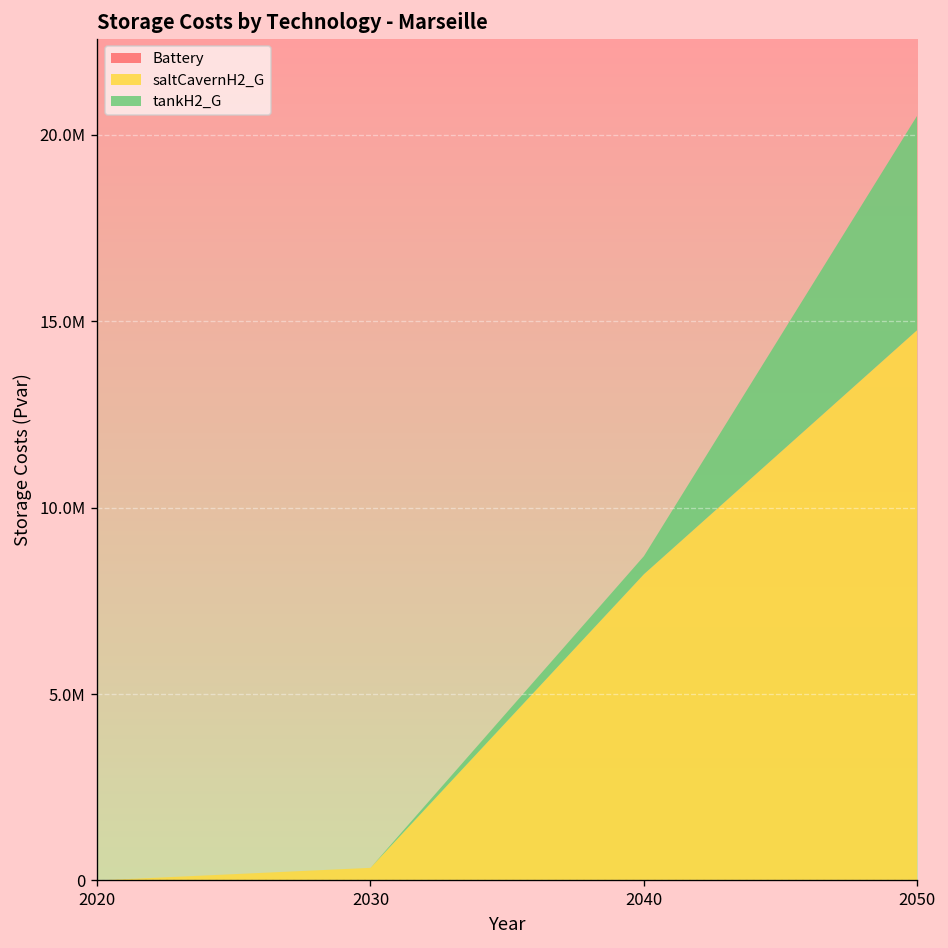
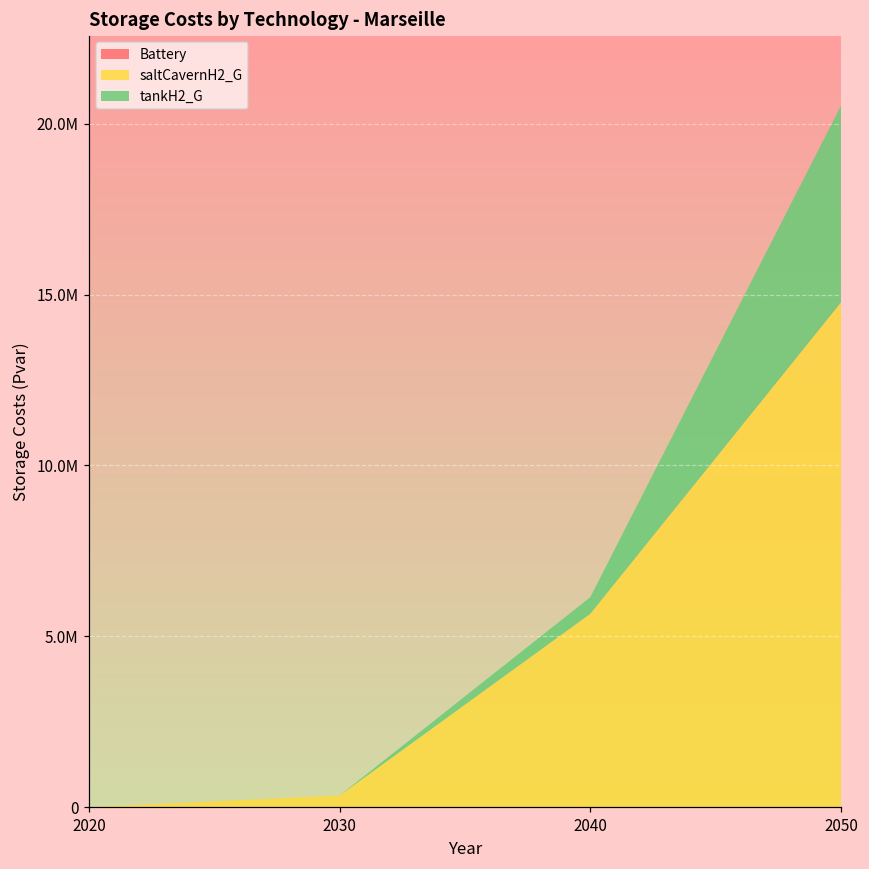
  {
    "Battery": {
      "2030": 0,
      "2040": 0,
      "2050": 0
    },
    "saltCavernH2_G": {
-     "2040": 8200000,
+     "2040": 5700000,
      "2050": 14800000
    },
    "tankH2_G": {
      "2040": 500000,
      "2050": 5800000
    }
  }
